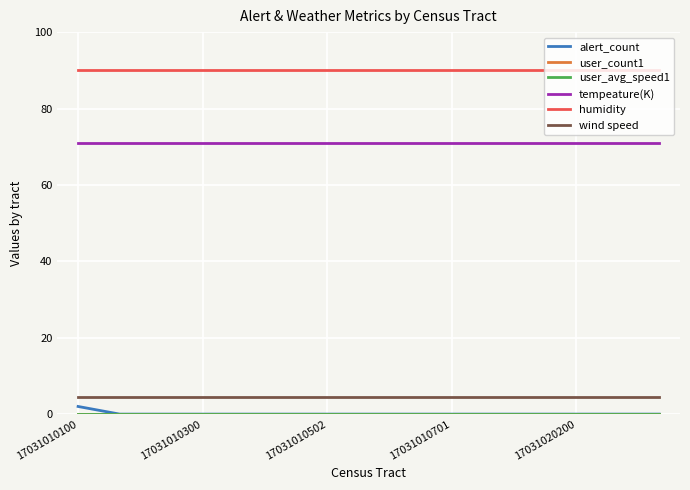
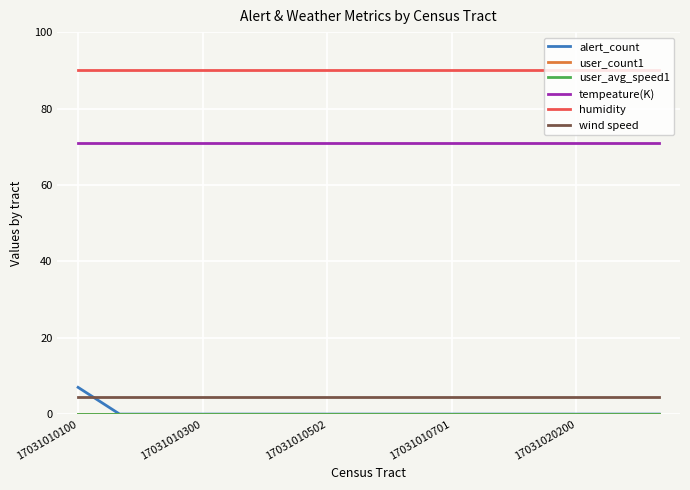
  {
    "alert_count": {
-     "17031010100": 2
+     "17031010100": 7
    },
    "user_avg_speed1": {
      "17031010100": 0
    },
    "tempeature(K)": {
      "17031010100": 71,
      "17031010300": 71,
      "17031010502": 71,
      "17031010701": 71,
      "17031020200": 71
    },
    "humidity": {
      "17031010100": 90,
      "17031010300": 90,
      "17031010502": 90,
      "17031010701": 90
    },
    "wind speed": {
      "17031010100": 5,
      "17031010300": 5,
      "17031010502": 5,
      "17031010701": 5,
      "17031020200": 5
    }
  }
